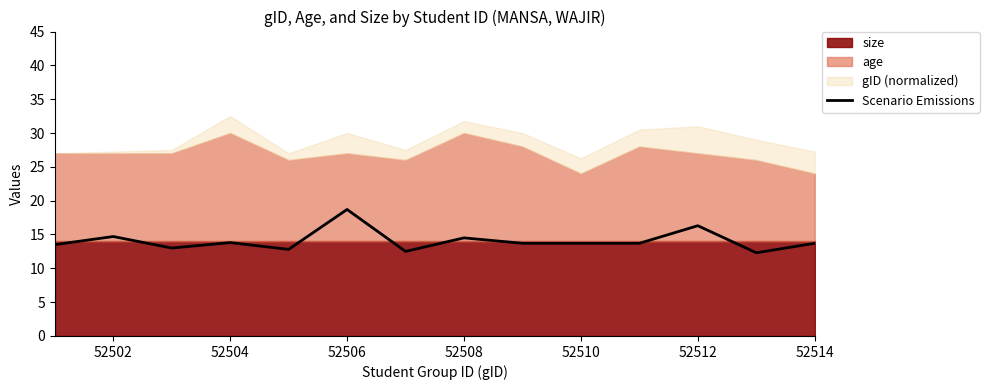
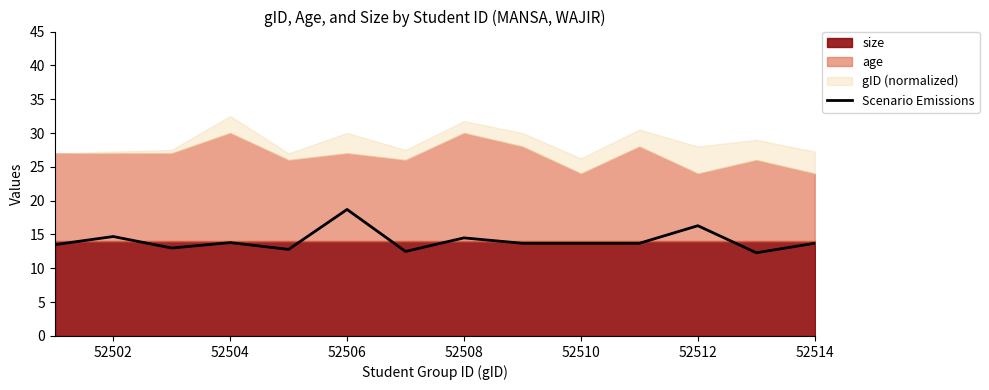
  {
    "Scenario Emissions": {
      "52502": 15,
      "52506": 19,
      "52508": 15,
      "52512": 16
    },
    "size": {
      "52502": 14,
      "52506": 14,
      "52508": 14,
      "52512": 14
    },
    "age": {
      "52504": 16,
      "52506": 13,
      "52508": 16,
      "52510": 10,
-     "52512": 13,
+     "52512": 10,
      "52514": 10
    },
    "gID (normalized)": {
      "52504": 3,
      "52506": 3,
      "52508": 2,
      "52510": 2,
      "52512": 4,
      "52514": 3
    }
  }
